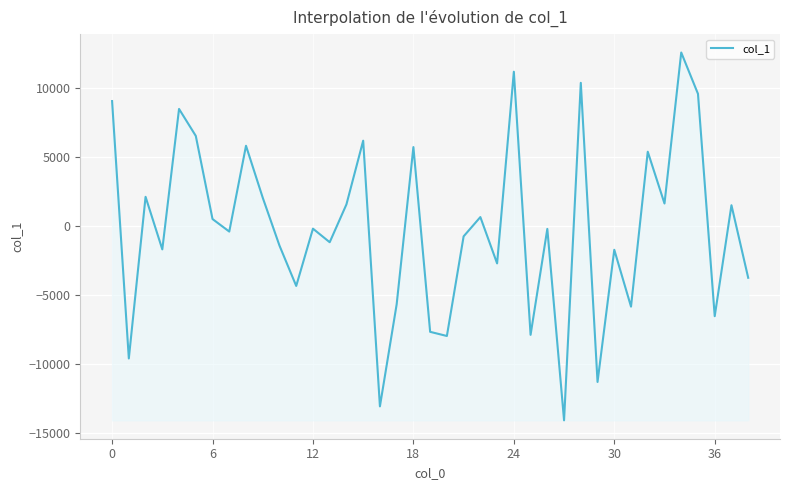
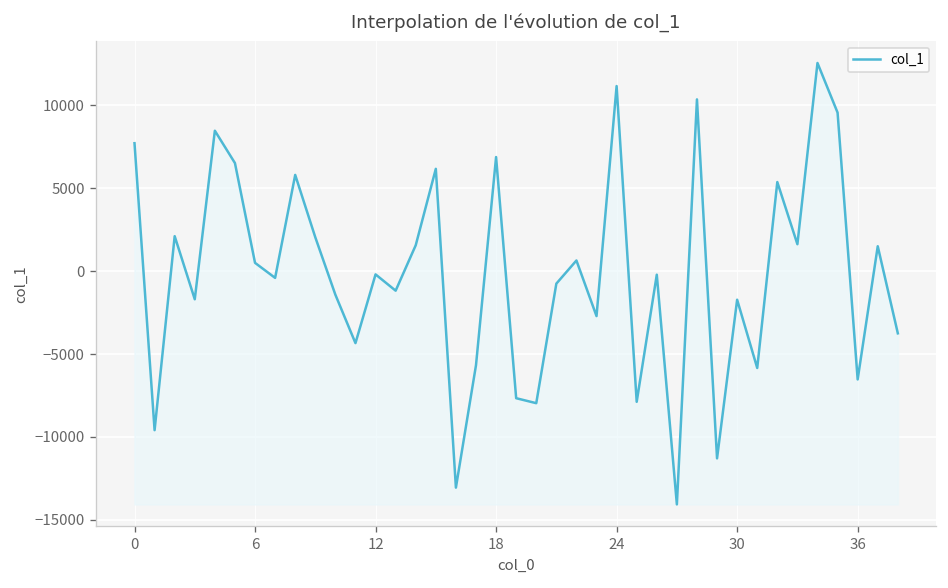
  {
-   "0": 9000,
+   "0": 7700,
    "6": 500,
    "12": -200,
-   "18": 5700,
+   "18": 6900,
    "24": 11200,
    "30": -1700,
    "36": -6500
  }
